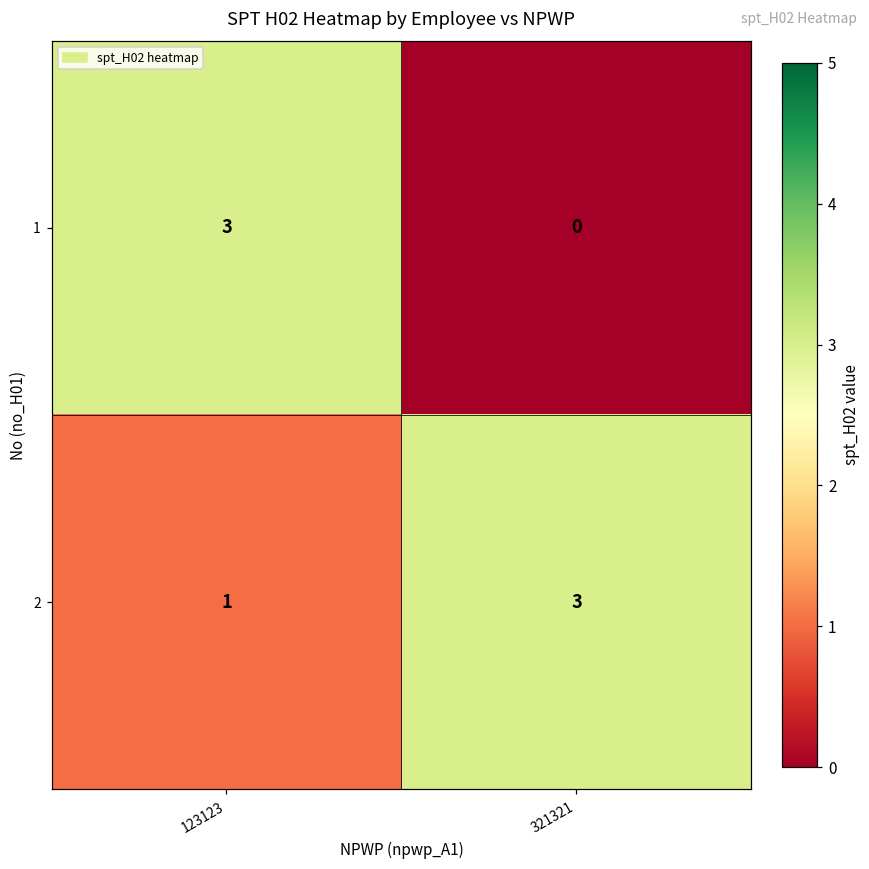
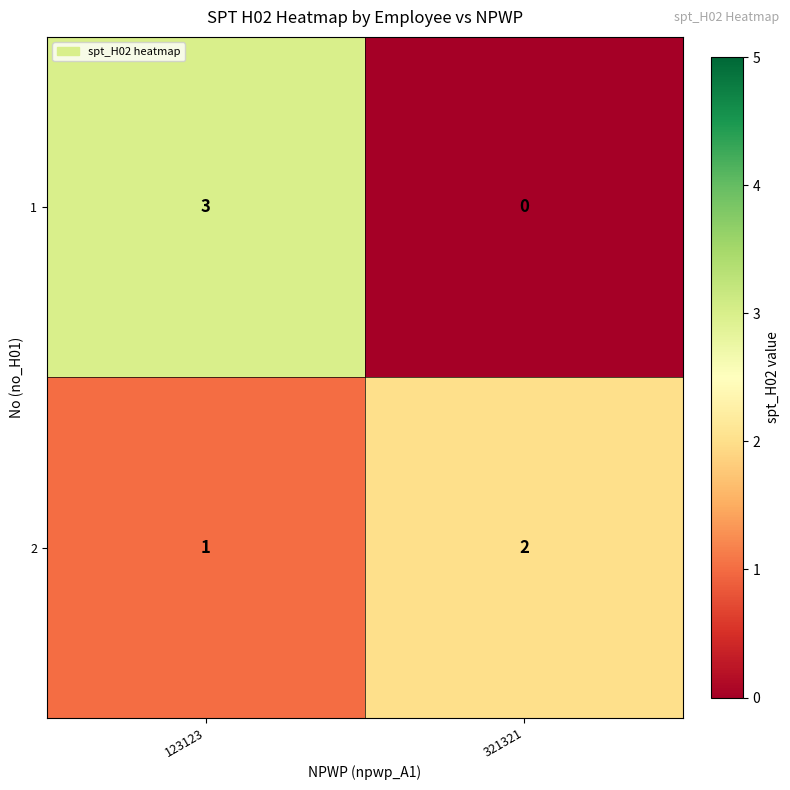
  {
    "1": {
      "123123": 3,
      "321321": 0
    },
    "2": {
      "123123": 1,
-     "321321": 3
+     "321321": 2
    }
  }
